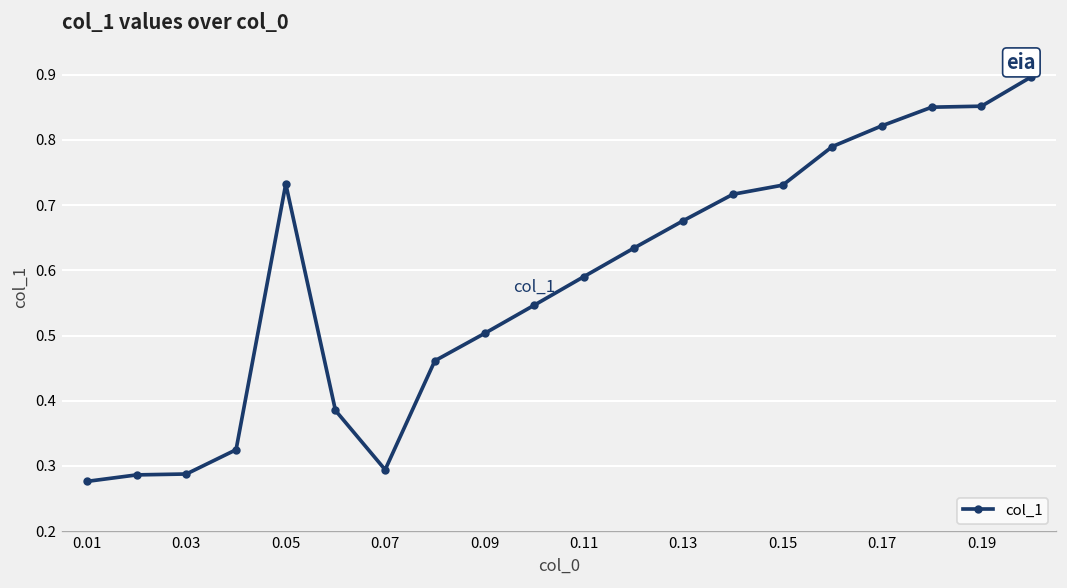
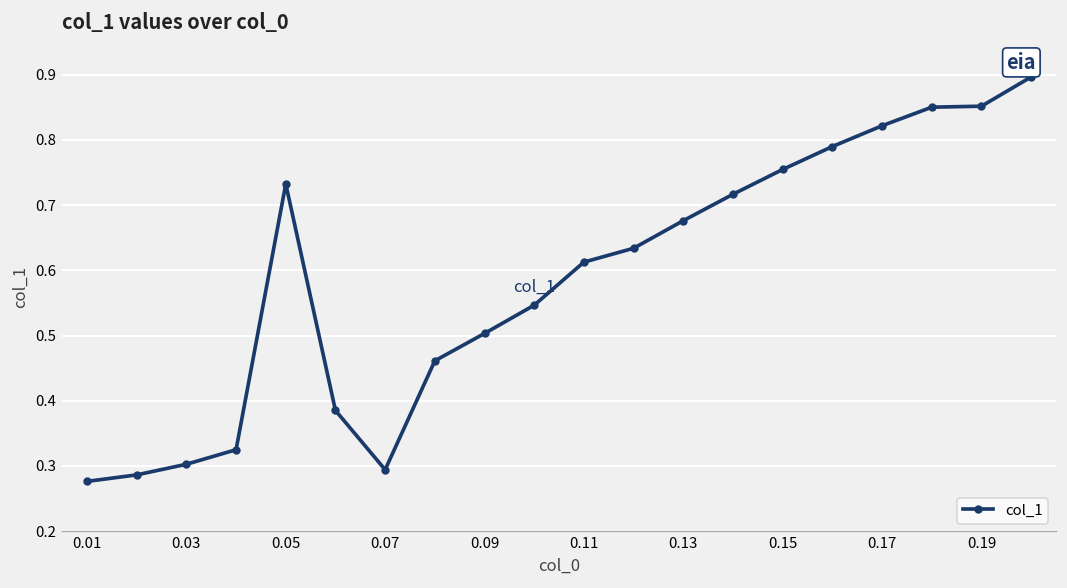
  {
    "0.01": 0.28,
-   "0.03": 0.29,
+   "0.03": 0.30,
    "0.05": 0.73,
    "0.07": 0.29,
    "0.09": 0.50,
-   "0.11": 0.59,
+   "0.11": 0.61,
    "0.13": 0.68,
-   "0.15": 0.73,
+   "0.15": 0.75,
    "0.17": 0.82,
    "0.19": 0.85
  }
